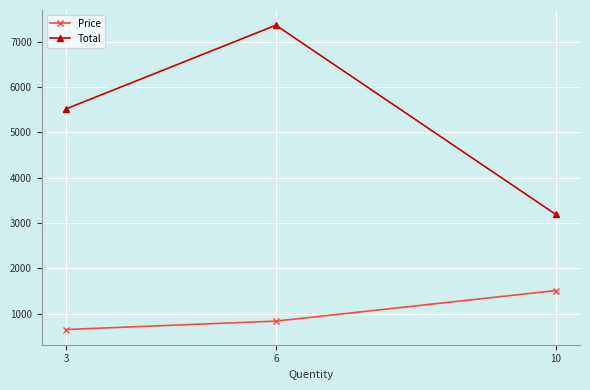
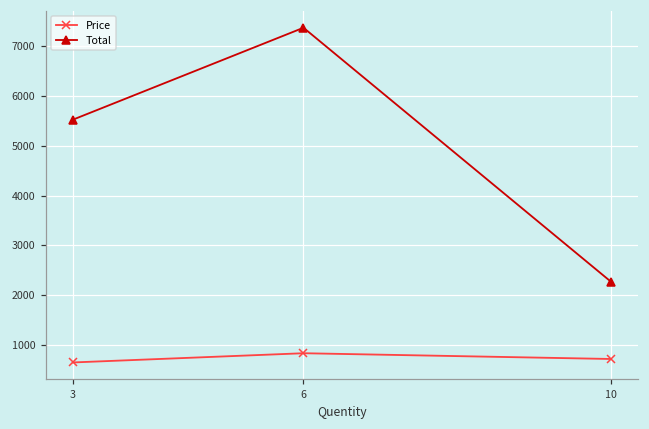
  {
    "Price": {
      "3": 700,
      "6": 800,
-     "10": 1500
+     "10": 700
    },
    "Total": {
      "3": 5500,
      "6": 7400,
-     "10": 3200
+     "10": 2300
    }
  }
